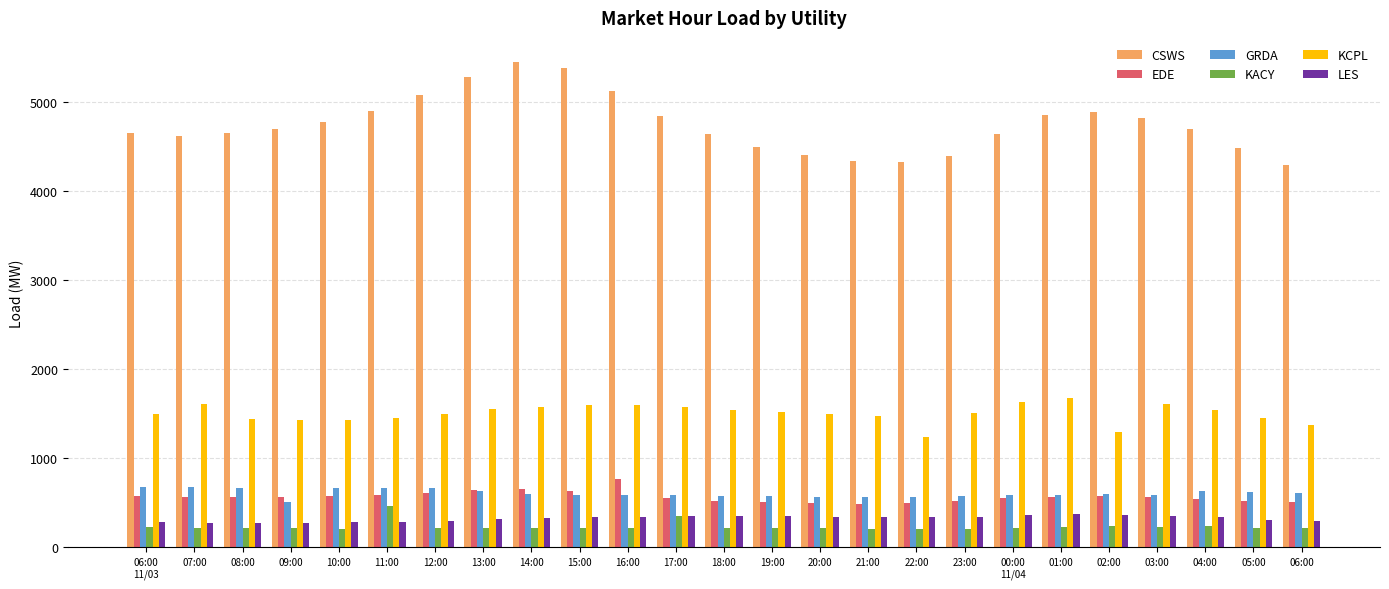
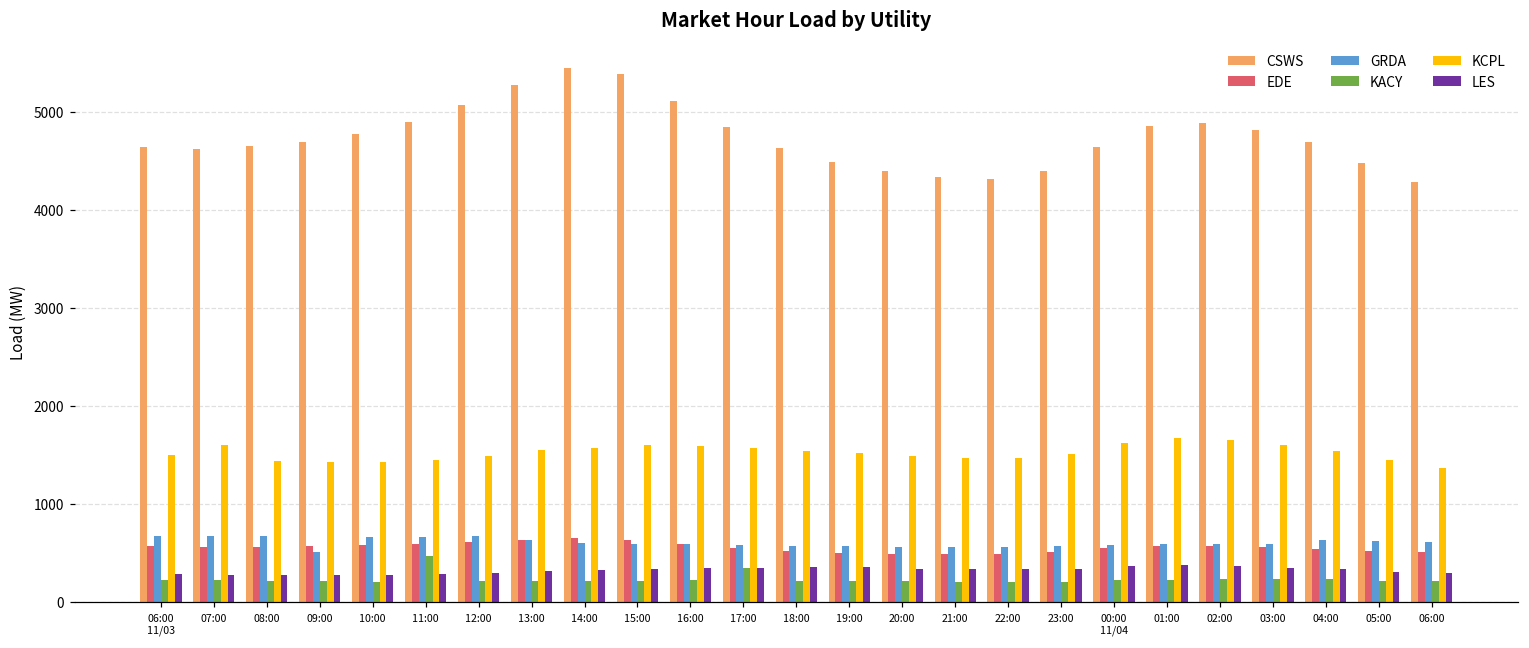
  {
    "CSWS": {
      "06:00 11/03": 4600,
      "07:00": 4600,
      "08:00": 4600,
      "09:00": 4700,
      "10:00": 4800,
      "11:00": 4900,
      "12:00": 5100,
      "13:00": 5300,
      "14:00": 5400,
      "15:00": 5400,
      "16:00": 5100,
      "17:00": 4800,
      "18:00": 4600,
      "19:00": 4500,
      "20:00": 4400,
      "21:00": 4300,
      "22:00": 4300,
      "23:00": 4400,
      "00:00 11/04": 4600,
      "01:00": 4900,
      "02:00": 4900,
      "03:00": 4800,
      "04:00": 4700,
      "05:00": 4500,
      "06:00": 4300
    },
    "EDE": {
      "06:00 11/03": 600,
      "07:00": 600,
      "08:00": 600,
      "09:00": 600,
      "10:00": 600,
      "11:00": 600,
      "12:00": 600,
      "13:00": 600,
      "14:00": 700,
      "15:00": 600,
-     "16:00": 800,
+     "16:00": 600,
      "17:00": 500,
      "18:00": 500,
      "19:00": 500,
      "20:00": 500,
      "21:00": 500,
      "22:00": 500,
      "23:00": 500,
      "00:00 11/04": 600,
      "01:00": 600,
      "02:00": 600,
      "03:00": 600,
      "04:00": 500,
      "05:00": 500,
      "06:00": 500
    },
    "GRDA": {
      "06:00 11/03": 700,
      "07:00": 700,
      "08:00": 700,
      "09:00": 500,
      "10:00": 700,
      "11:00": 700,
      "12:00": 700,
      "13:00": 600,
      "14:00": 600,
      "15:00": 600,
      "16:00": 600,
      "17:00": 600,
      "18:00": 600,
      "19:00": 600,
      "20:00": 600,
      "21:00": 600,
      "22:00": 600,
      "23:00": 600,
      "00:00 11/04": 600,
      "01:00": 600,
      "02:00": 600,
      "03:00": 600,
      "04:00": 600,
      "05:00": 600,
      "06:00": 600
    },
    "KACY": {
      "06:00 11/03": 200,
      "07:00": 200,
      "08:00": 200,
      "09:00": 200,
      "10:00": 200,
      "11:00": 500,
      "12:00": 200,
      "13:00": 200,
      "14:00": 200,
      "15:00": 200,
      "16:00": 200,
      "17:00": 400,
      "18:00": 200,
      "19:00": 200,
      "20:00": 200,
      "21:00": 200,
      "22:00": 200,
      "23:00": 200,
      "00:00 11/04": 200,
      "01:00": 200,
      "02:00": 200,
      "03:00": 200,
      "04:00": 200,
      "05:00": 200,
      "06:00": 200
    },
    "KCPL": {
      "06:00 11/03": 1500,
      "07:00": 1600,
      "08:00": 1400,
      "09:00": 1400,
      "10:00": 1400,
      "11:00": 1400,
      "12:00": 1500,
      "13:00": 1500,
      "14:00": 1600,
      "15:00": 1600,
      "16:00": 1600,
      "17:00": 1600,
      "18:00": 1500,
      "19:00": 1500,
      "20:00": 1500,
      "21:00": 1500,
-     "22:00": 1200,
+     "22:00": 1500,
      "23:00": 1500,
      "00:00 11/04": 1600,
      "01:00": 1700,
-     "02:00": 1300,
+     "02:00": 1700,
      "03:00": 1600,
      "04:00": 1500,
      "05:00": 1400,
      "06:00": 1400
    },
    "LES": {
      "06:00 11/03": 300,
      "07:00": 300,
      "08:00": 300,
      "09:00": 300,
      "10:00": 300,
      "11:00": 300,
      "12:00": 300,
      "13:00": 300,
      "14:00": 300,
      "15:00": 300,
      "16:00": 300,
      "17:00": 300,
      "18:00": 400,
      "19:00": 400,
      "20:00": 300,
      "21:00": 300,
      "22:00": 300,
      "23:00": 300,
      "00:00 11/04": 400,
      "01:00": 400,
      "02:00": 400,
      "03:00": 400,
      "04:00": 300,
      "05:00": 300,
      "06:00": 300
    }
  }
